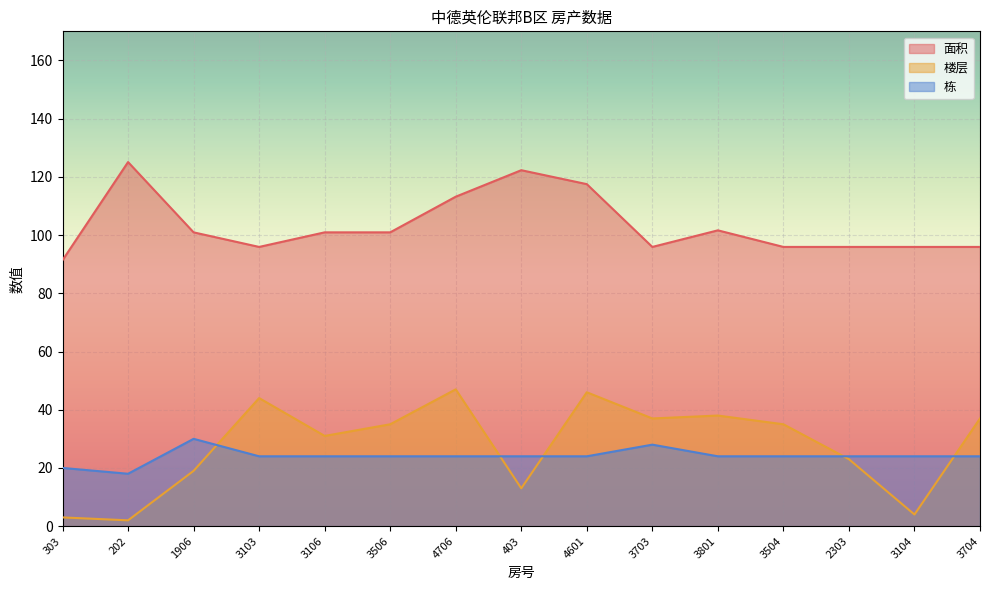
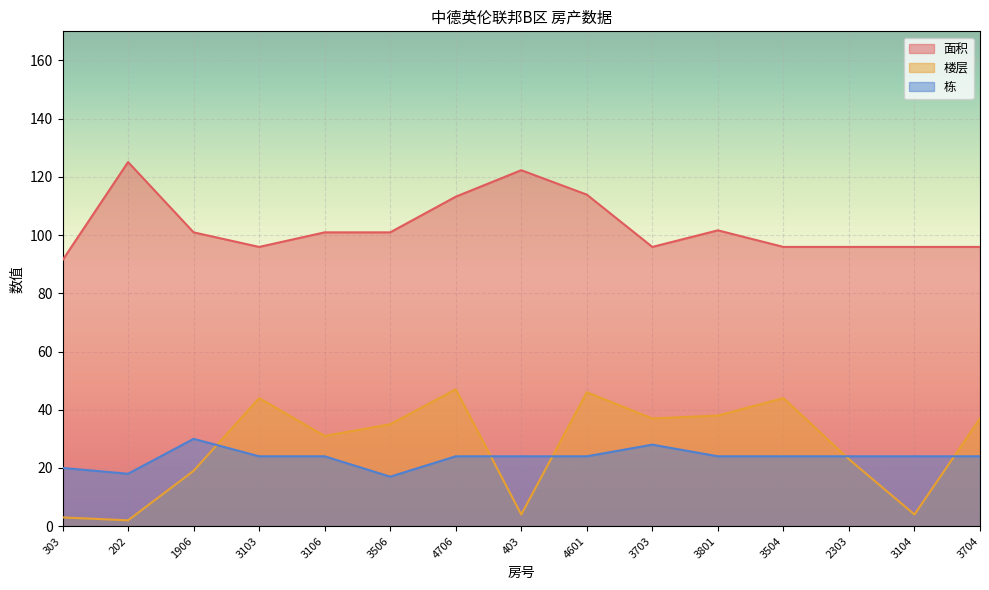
  {
    "面积": {
      "303": 91,
      "202": 125,
      "1906": 101,
      "3103": 96,
      "3106": 101,
      "3506": 101,
      "4706": 113,
      "403": 122,
-     "4601": 118,
+     "4601": 114,
      "3703": 96,
      "3801": 102,
      "3504": 96,
      "2303": 96,
      "3104": 96,
      "3704": 96
    },
    "楼层": {
      "303": 3,
      "202": 2,
      "1906": 19,
      "3103": 44,
      "3106": 31,
      "3506": 35,
      "4706": 47,
-     "403": 13,
+     "403": 4,
      "4601": 46,
      "3703": 37,
      "3801": 38,
-     "3504": 35,
+     "3504": 44,
      "2303": 23,
      "3104": 4,
      "3704": 37
    },
    "栋": {
      "303": 20,
      "202": 18,
      "1906": 30,
      "3103": 24,
      "3106": 24,
-     "3506": 24,
+     "3506": 17,
      "4706": 24,
      "403": 24,
      "4601": 24,
      "3703": 28,
      "3801": 24,
      "3504": 24,
      "2303": 24,
      "3104": 24,
      "3704": 24
    }
  }
